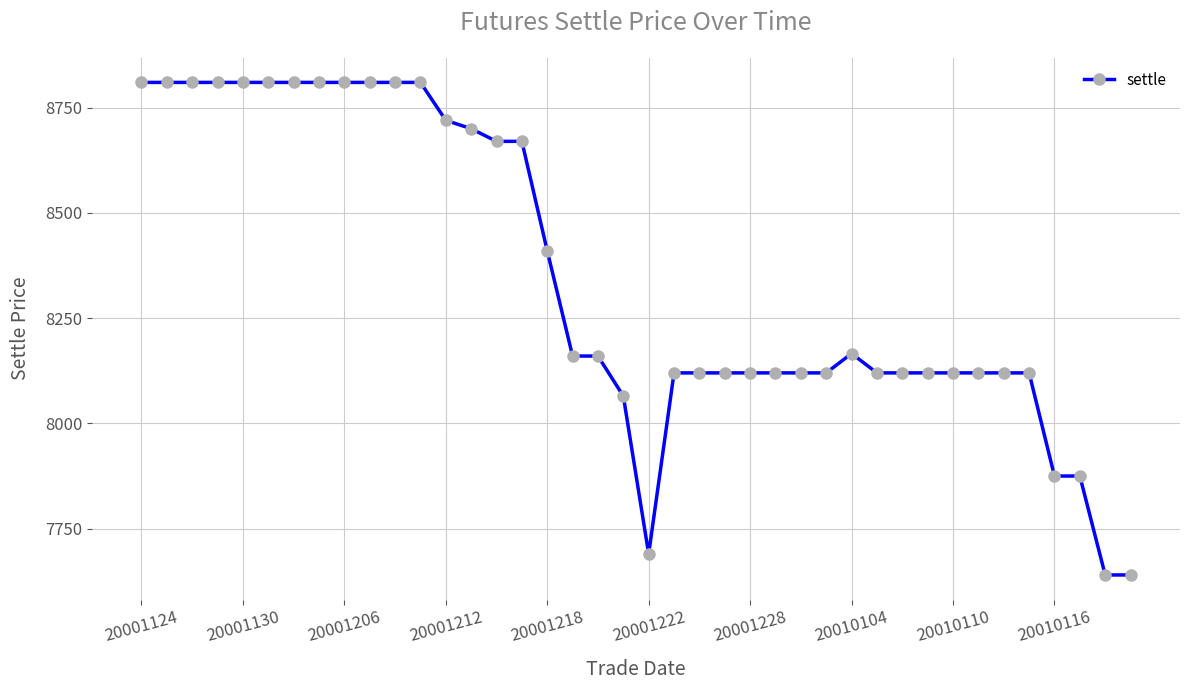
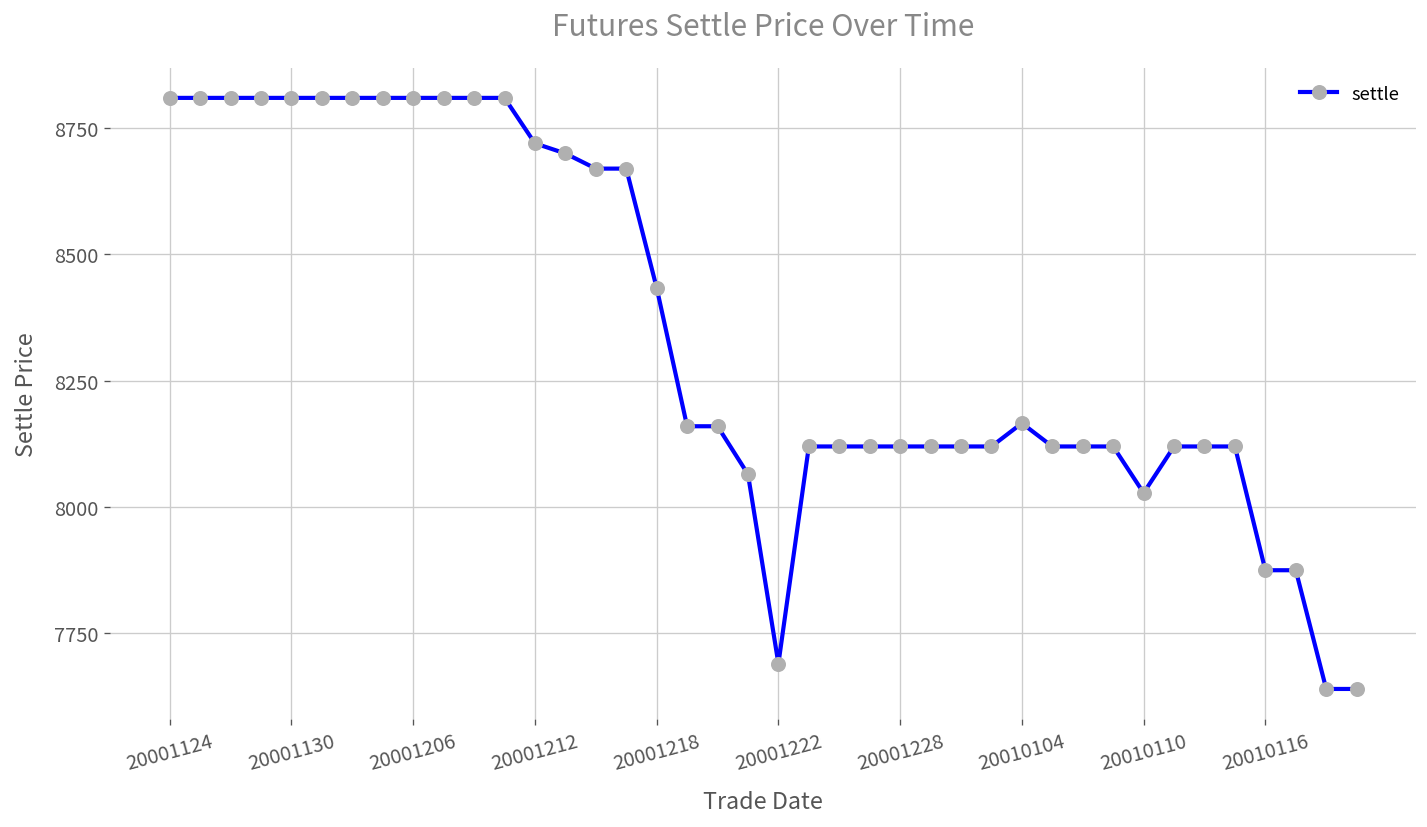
  {
    "20001124": 8810,
    "20001130": 8810,
    "20001206": 8810,
    "20001212": 8720,
-   "20001218": 8410,
+   "20001218": 8430,
    "20001222": 7690,
    "20001228": 8120,
    "20010104": 8170,
-   "20010110": 8120,
+   "20010110": 8030,
    "20010116": 7880
  }
